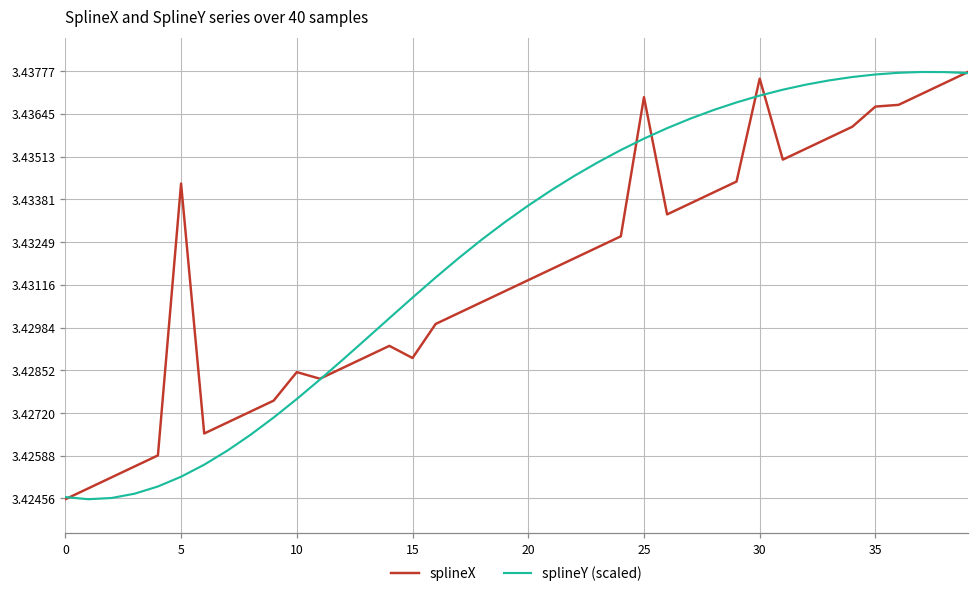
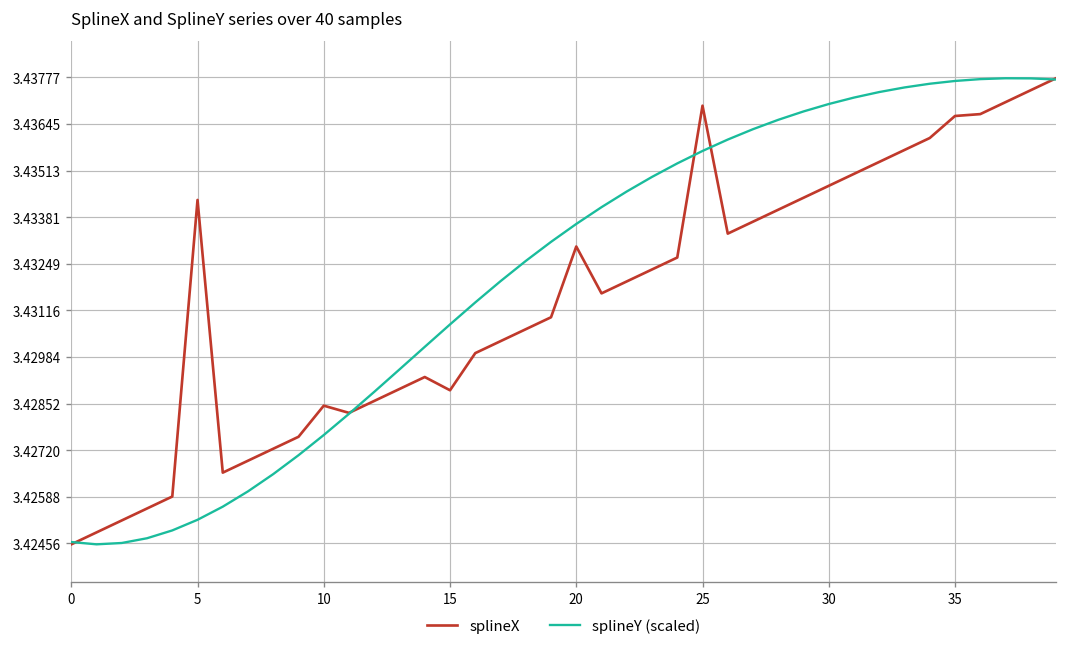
  {
    "splineX": {
      "5": 3.4343,
      "10": 3.4285,
      "15": 3.4289,
-     "20": 3.4313,
+     "20": 3.4330,
      "25": 3.4370,
-     "30": 3.4375,
+     "30": 3.4347,
      "35": 3.4367
    },
    "splineY (scaled)": {
      "5": 3.4252,
      "10": 3.4276,
      "15": 3.4308,
      "20": 3.4336,
      "25": 3.4357,
      "30": 3.4370,
      "35": 3.4377
    }
  }
